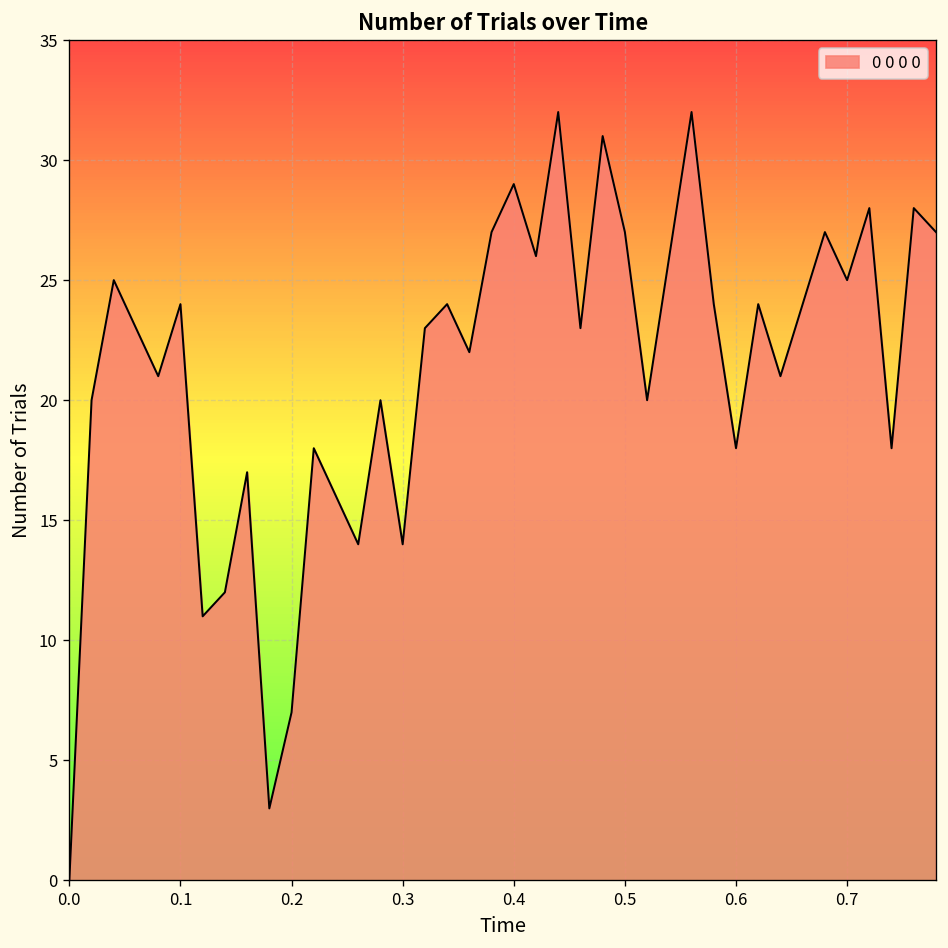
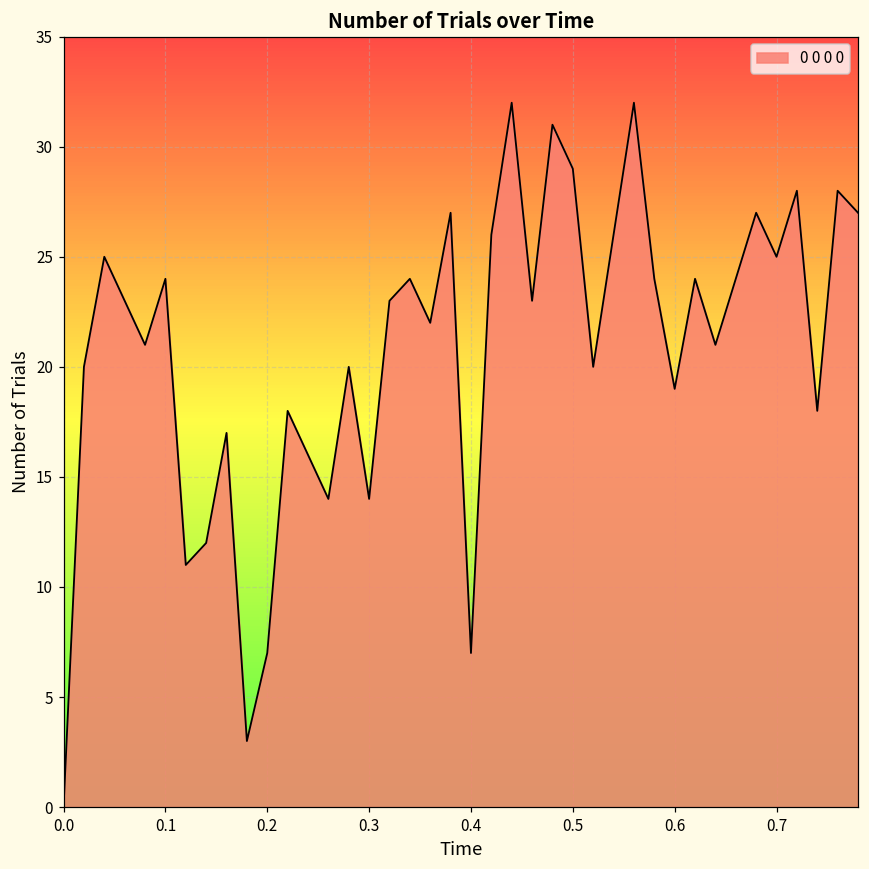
  {
    "0.0": 0,
    "0.1": 24,
    "0.2": 7,
    "0.3": 14,
-   "0.4": 29,
-   "0.5": 27,
-   "0.6": 18,
+   "0.4": 7,
+   "0.5": 29,
+   "0.6": 19,
    "0.7": 25
  }
